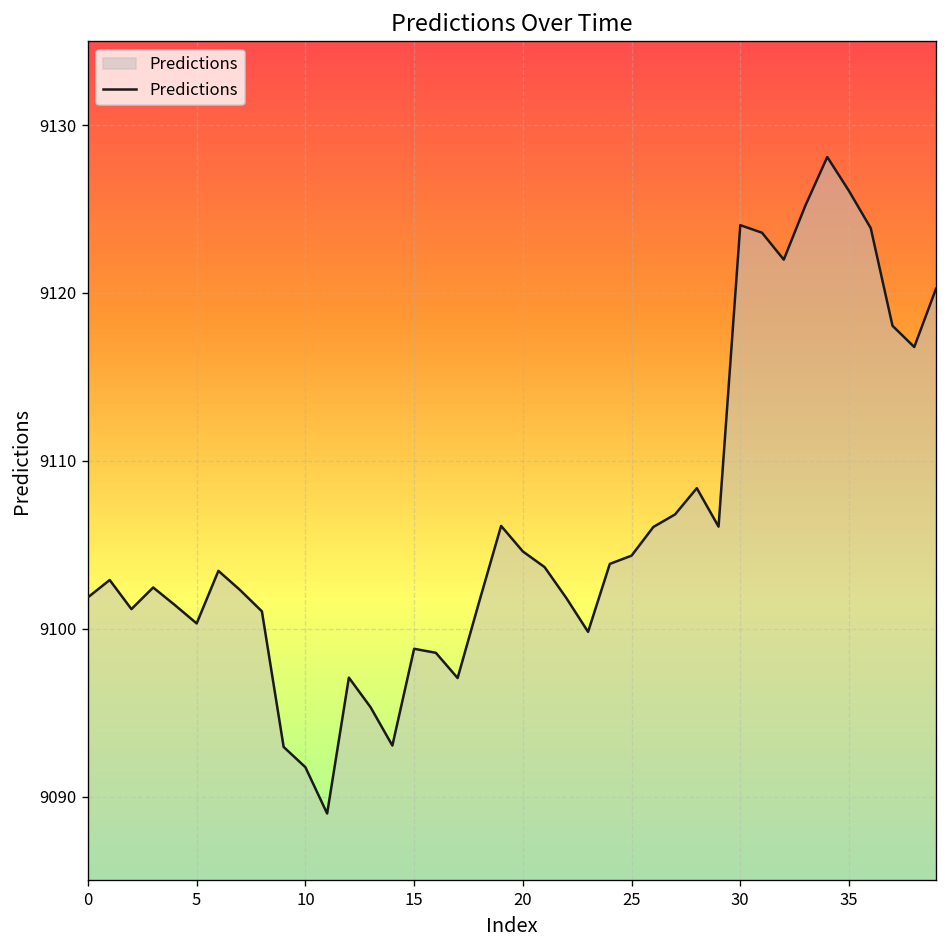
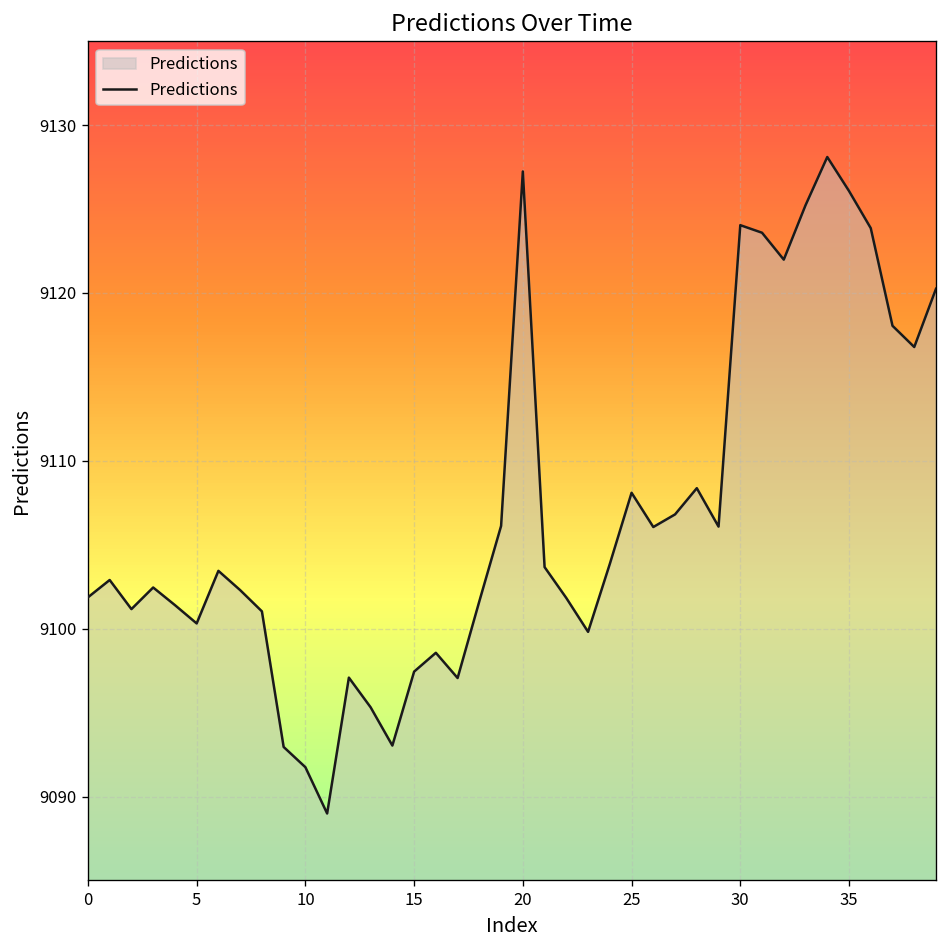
  {
    "0": 9101.9,
    "5": 9100.3,
    "10": 9091.7,
-   "15": 9098.8,
-   "20": 9104.6,
-   "25": 9104.4,
+   "15": 9097.4,
+   "20": 9127.2,
+   "25": 9108.1,
    "30": 9124.0,
    "35": 9126.1
  }
